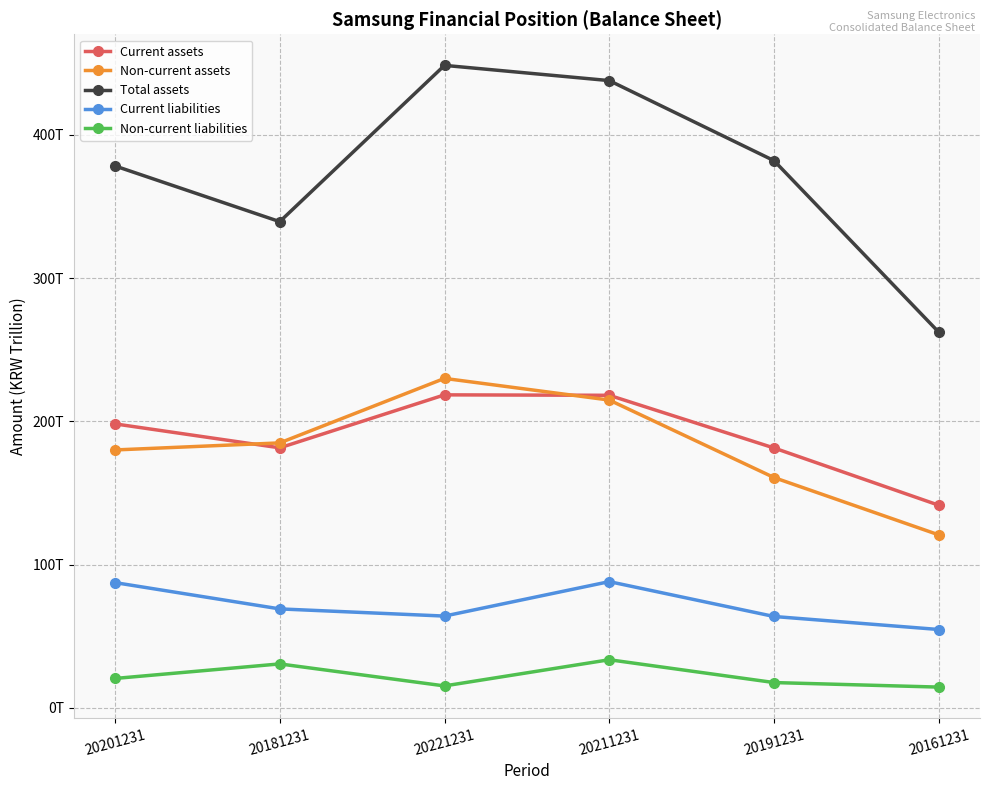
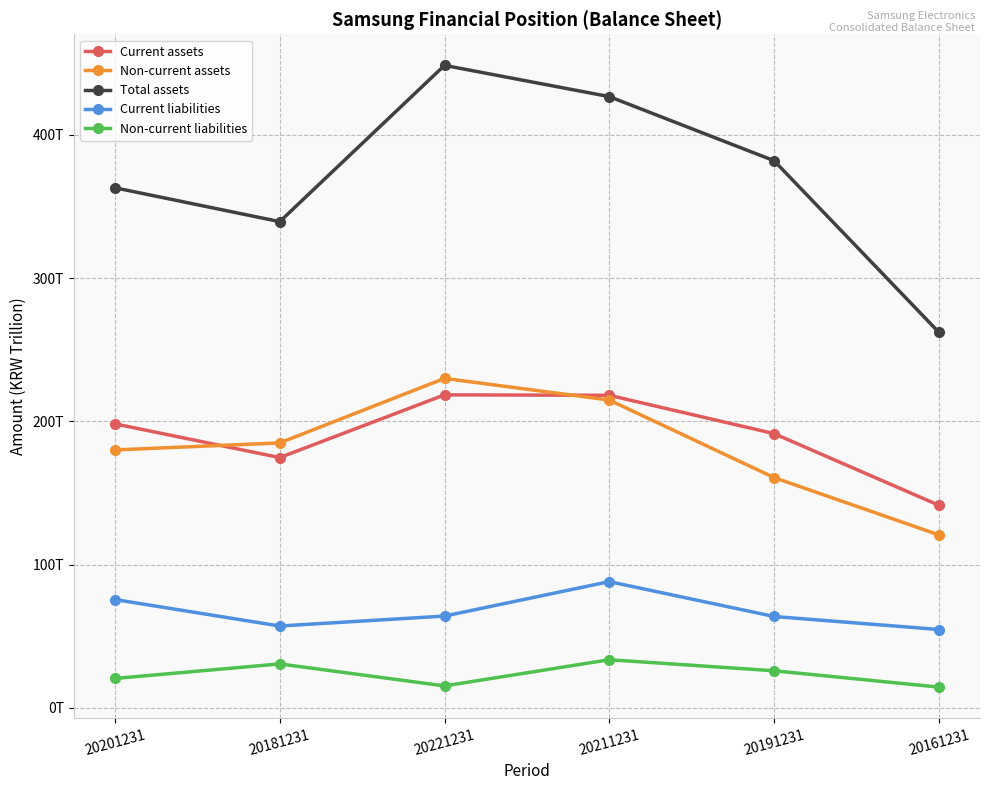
  {
    "Current assets": {
      "20201231": "198T",
-     "20181231": "181T",
+     "20181231": "175T",
      "20221231": "218T",
      "20211231": "218T",
-     "20191231": "181T",
+     "20191231": "191T",
      "20161231": "141T"
    },
    "Non-current assets": {
      "20201231": "180T",
      "20181231": "185T",
      "20221231": "230T",
      "20211231": "215T",
      "20191231": "161T",
      "20161231": "121T"
    },
    "Total assets": {
-     "20201231": "378T",
+     "20201231": "363T",
      "20181231": "339T",
      "20221231": "448T",
-     "20211231": "438T",
+     "20211231": "427T",
      "20191231": "382T",
      "20161231": "262T"
    },
    "Current liabilities": {
-     "20201231": "87T",
-     "20181231": "69T",
+     "20201231": "76T",
+     "20181231": "57T",
      "20221231": "64T",
      "20211231": "88T",
      "20191231": "64T",
      "20161231": "55T"
    },
    "Non-current liabilities": {
      "20201231": "21T",
      "20181231": "31T",
      "20221231": "15T",
      "20211231": "34T",
-     "20191231": "18T",
+     "20191231": "26T",
      "20161231": "15T"
    }
  }
